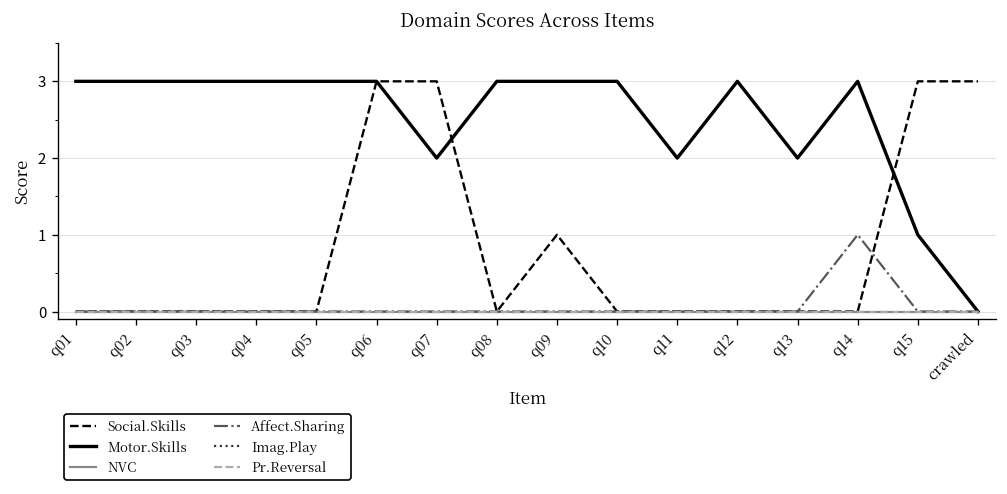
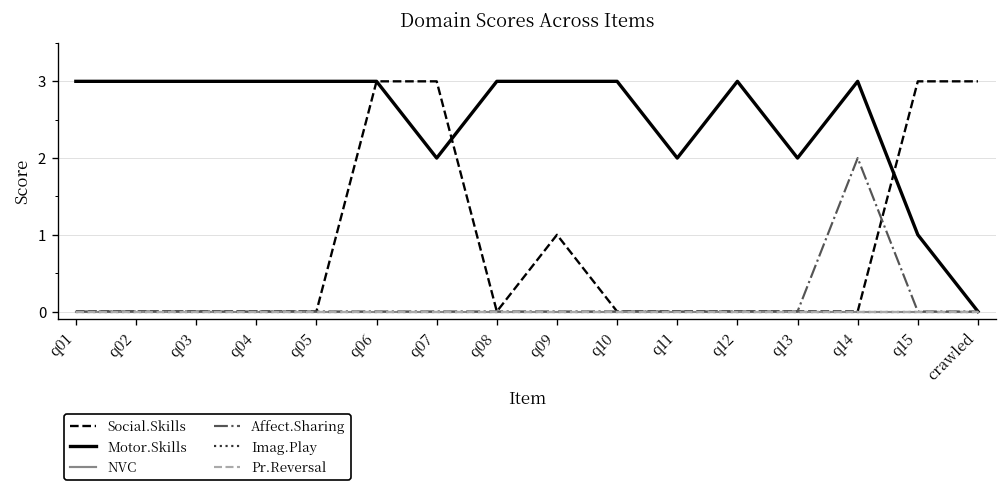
  {
    "Affect.Sharing": {
-     "q14": 1
+     "q14": 2
    }
  }
